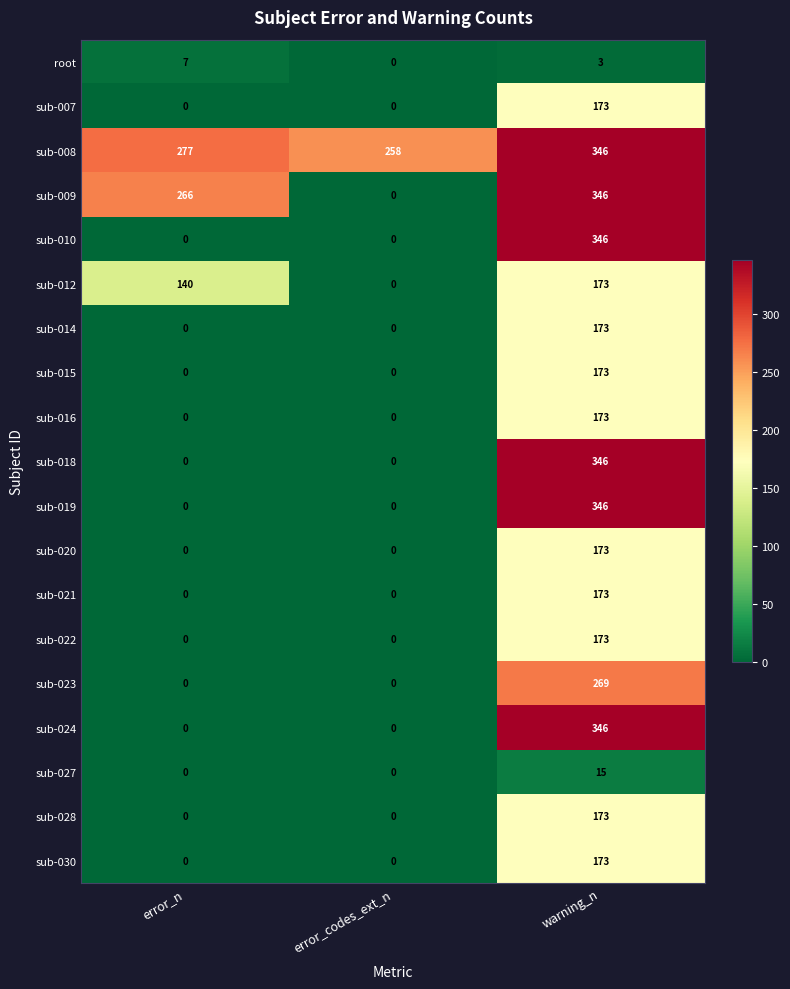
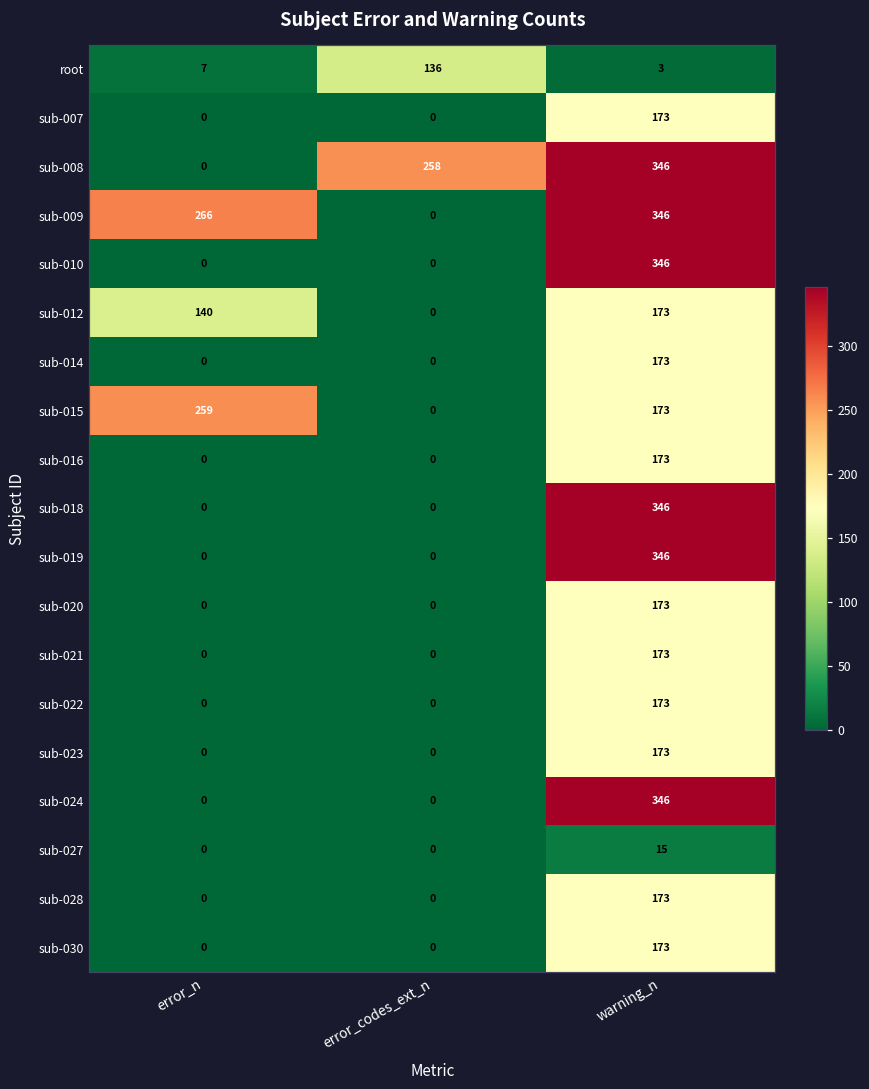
  {
    "root": {
      "error_n": 7,
-     "error_codes_ext_n": 0,
+     "error_codes_ext_n": 136,
      "warning_n": 3
    },
    "sub-007": {
      "error_n": 0,
      "error_codes_ext_n": 0,
      "warning_n": 173
    },
    "sub-008": {
-     "error_n": 277,
+     "error_n": 0,
      "error_codes_ext_n": 258,
      "warning_n": 346
    },
    "sub-009": {
      "error_n": 266,
      "error_codes_ext_n": 0,
      "warning_n": 346
    },
    "sub-010": {
      "error_n": 0,
      "error_codes_ext_n": 0,
      "warning_n": 346
    },
    "sub-012": {
      "error_n": 140,
      "error_codes_ext_n": 0,
      "warning_n": 173
    },
    "sub-014": {
      "error_n": 0,
      "error_codes_ext_n": 0,
      "warning_n": 173
    },
    "sub-015": {
-     "error_n": 0,
+     "error_n": 259,
      "error_codes_ext_n": 0,
      "warning_n": 173
    },
    "sub-016": {
      "error_n": 0,
      "error_codes_ext_n": 0,
      "warning_n": 173
    },
    "sub-018": {
      "error_n": 0,
      "error_codes_ext_n": 0,
      "warning_n": 346
    },
    "sub-019": {
      "error_n": 0,
      "error_codes_ext_n": 0,
      "warning_n": 346
    },
    "sub-020": {
      "error_n": 0,
      "error_codes_ext_n": 0,
      "warning_n": 173
    },
    "sub-021": {
      "error_n": 0,
      "error_codes_ext_n": 0,
      "warning_n": 173
    },
    "sub-022": {
      "error_n": 0,
      "error_codes_ext_n": 0,
      "warning_n": 173
    },
    "sub-023": {
      "error_n": 0,
      "error_codes_ext_n": 0,
-     "warning_n": 269
+     "warning_n": 173
    },
    "sub-024": {
      "error_n": 0,
      "error_codes_ext_n": 0,
      "warning_n": 346
    },
    "sub-027": {
      "error_n": 0,
      "error_codes_ext_n": 0,
      "warning_n": 15
    },
    "sub-028": {
      "error_n": 0,
      "error_codes_ext_n": 0,
      "warning_n": 173
    },
    "sub-030": {
      "error_n": 0,
      "error_codes_ext_n": 0,
      "warning_n": 173
    }
  }
